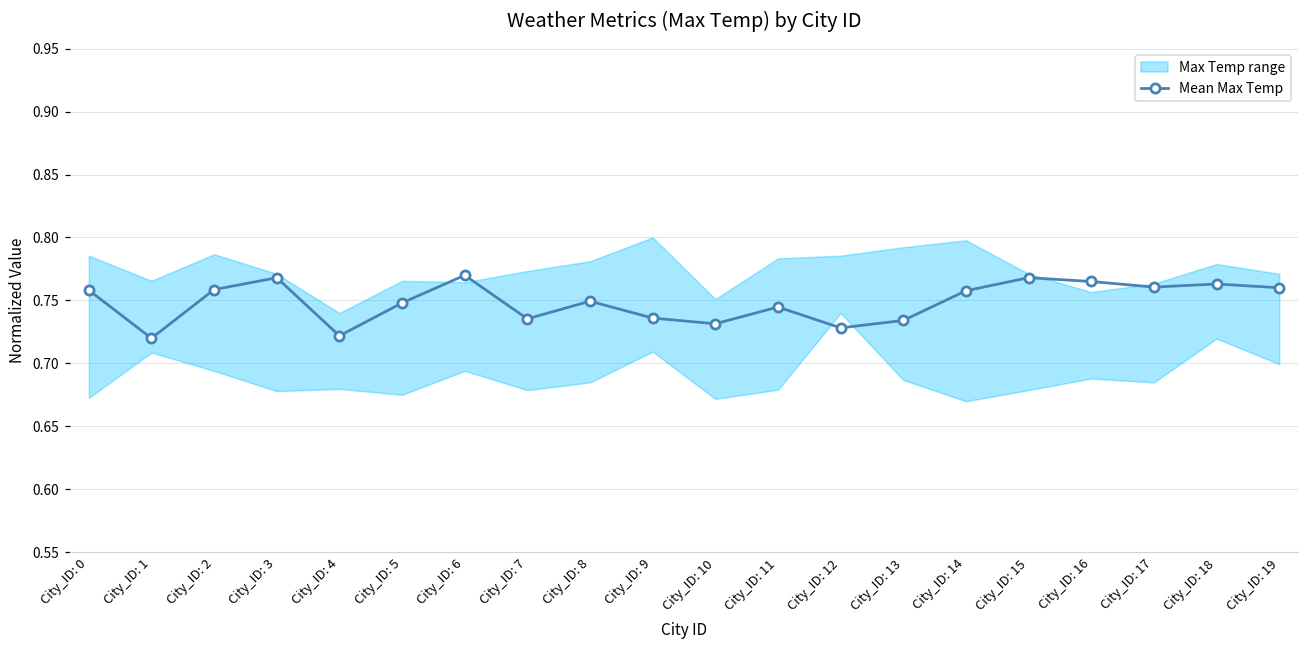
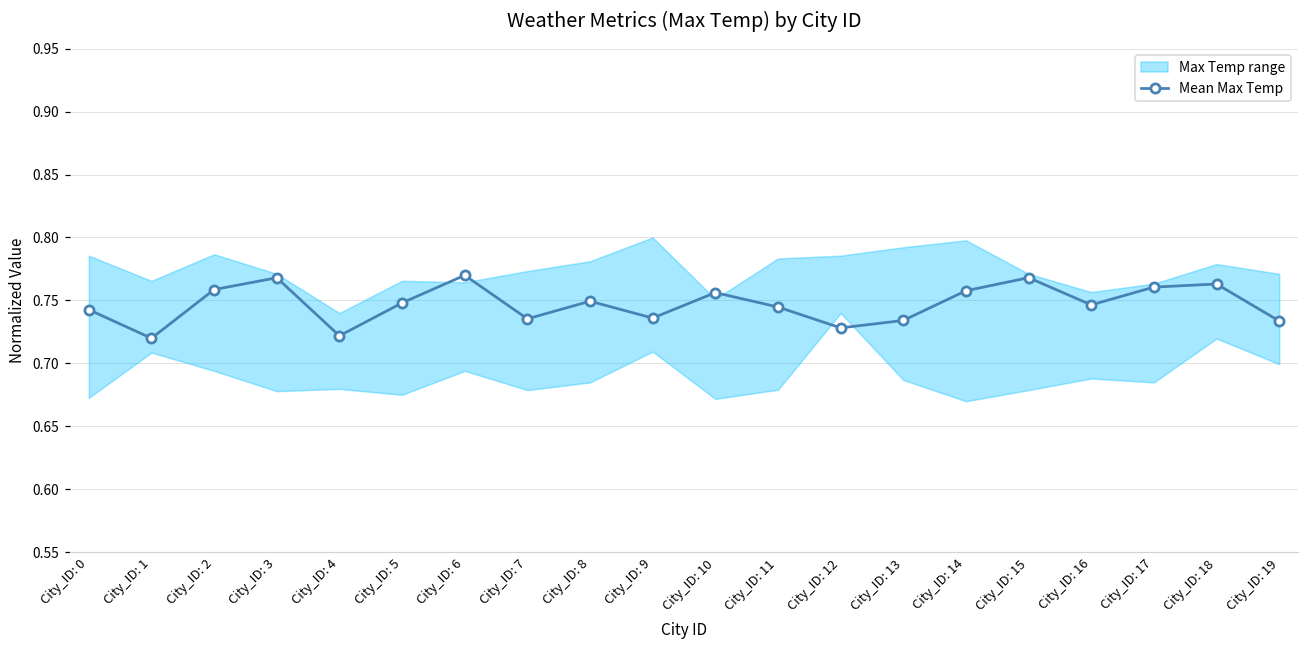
  {
    "Mean Max Temp": {
-     "City_ID: 0": 0.758,
+     "City_ID: 0": 0.743,
      "City_ID: 1": 0.720,
      "City_ID: 2": 0.759,
      "City_ID: 3": 0.768,
      "City_ID: 4": 0.722,
      "City_ID: 5": 0.748,
      "City_ID: 6": 0.770,
      "City_ID: 7": 0.735,
      "City_ID: 8": 0.749,
      "City_ID: 9": 0.736,
-     "City_ID: 10": 0.731,
+     "City_ID: 10": 0.756,
      "City_ID: 11": 0.745,
      "City_ID: 12": 0.728,
      "City_ID: 13": 0.734,
      "City_ID: 14": 0.758,
      "City_ID: 15": 0.768,
-     "City_ID: 16": 0.765,
+     "City_ID: 16": 0.746,
      "City_ID: 17": 0.761,
      "City_ID: 18": 0.763,
-     "City_ID: 19": 0.760
+     "City_ID: 19": 0.734
    }
  }
